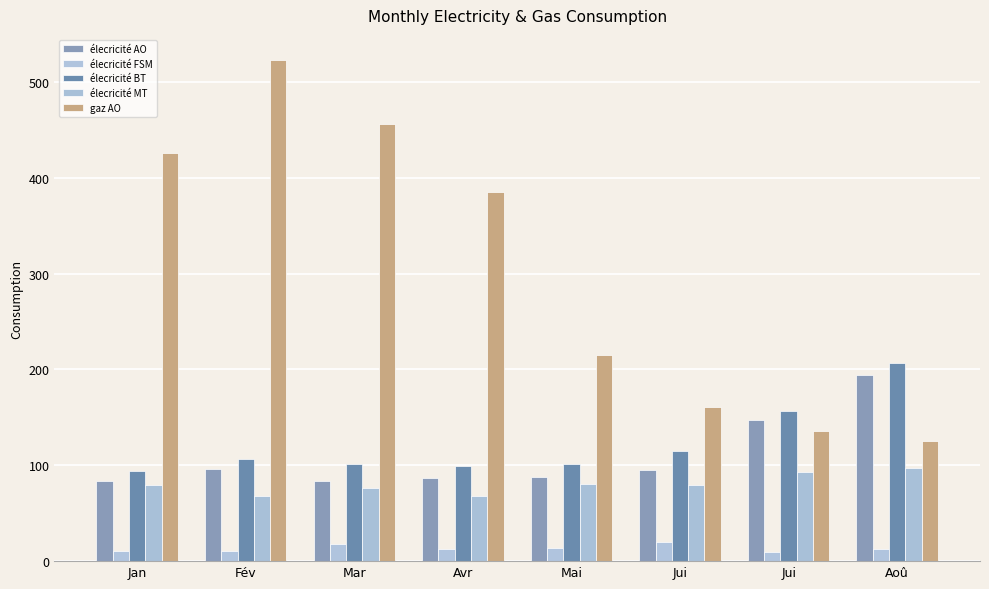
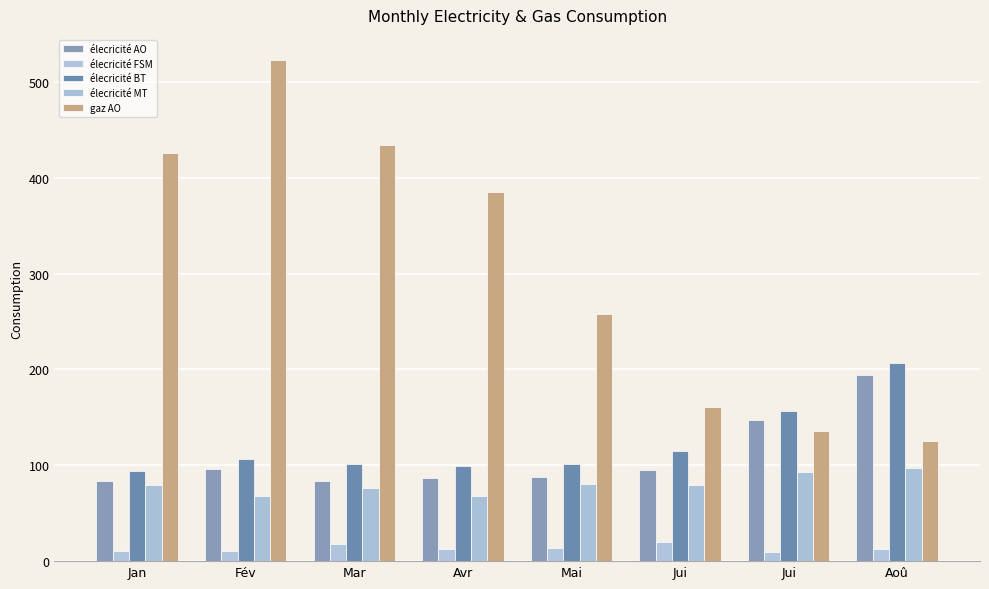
  {
    "gaz AO": {
      "Jan": 430,
      "Fév": 520,
-     "Mar": 460,
+     "Mar": 430,
      "Avr": 390,
-     "Mai": 220,
+     "Mai": 260,
      "Aoû": 130
    }
  }
